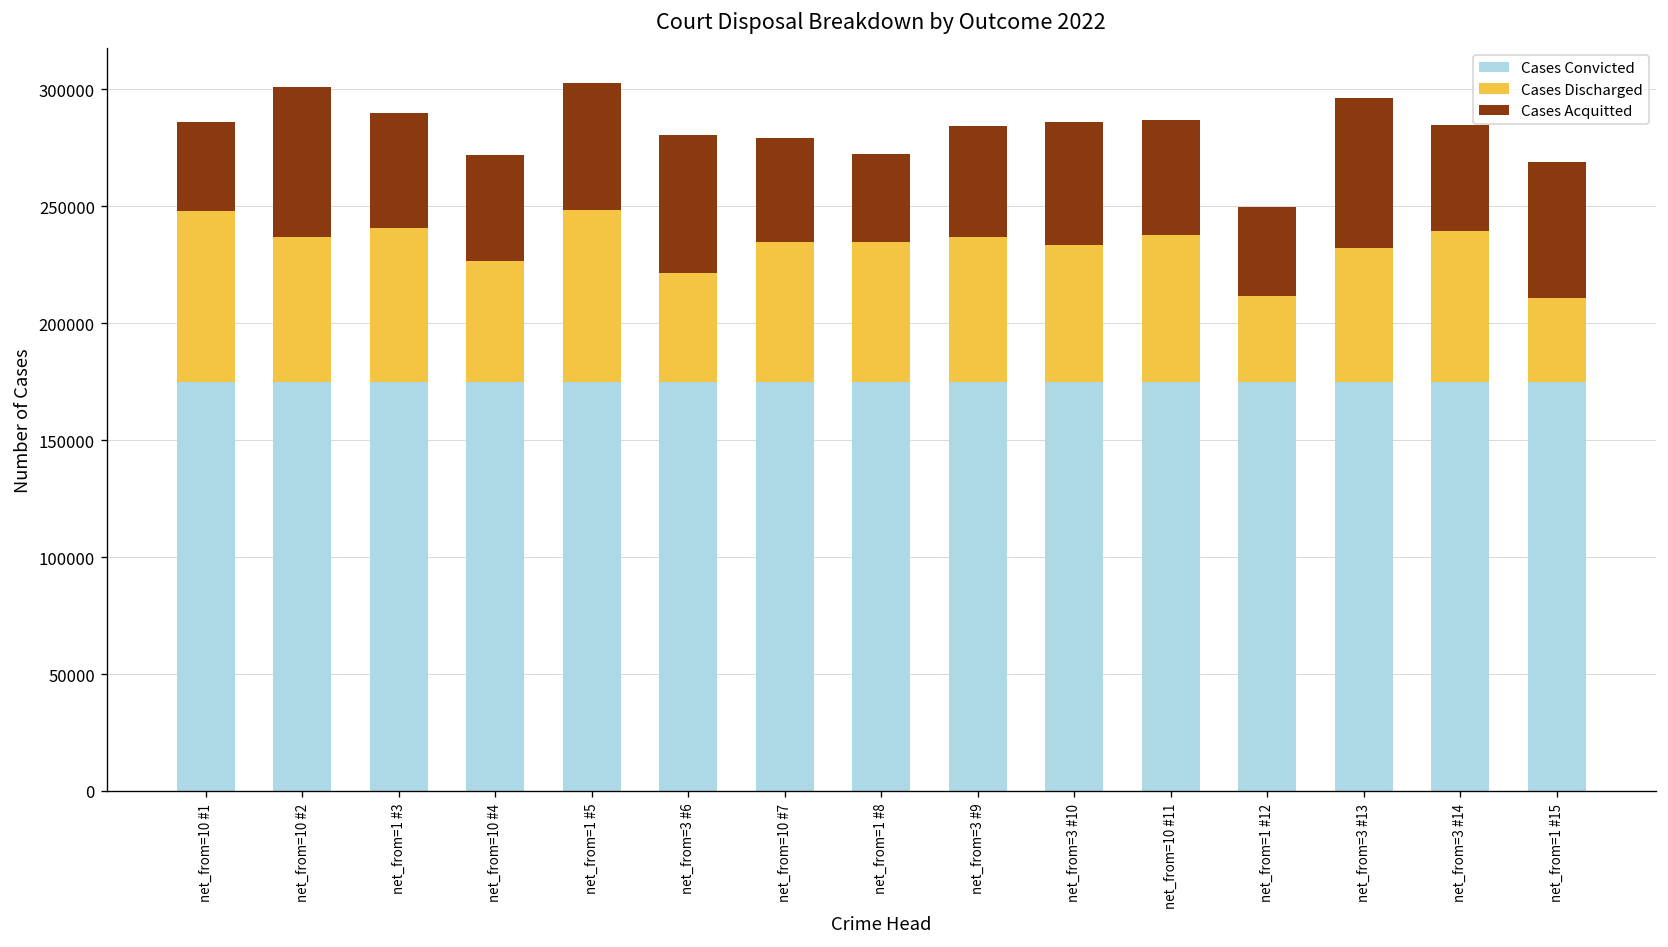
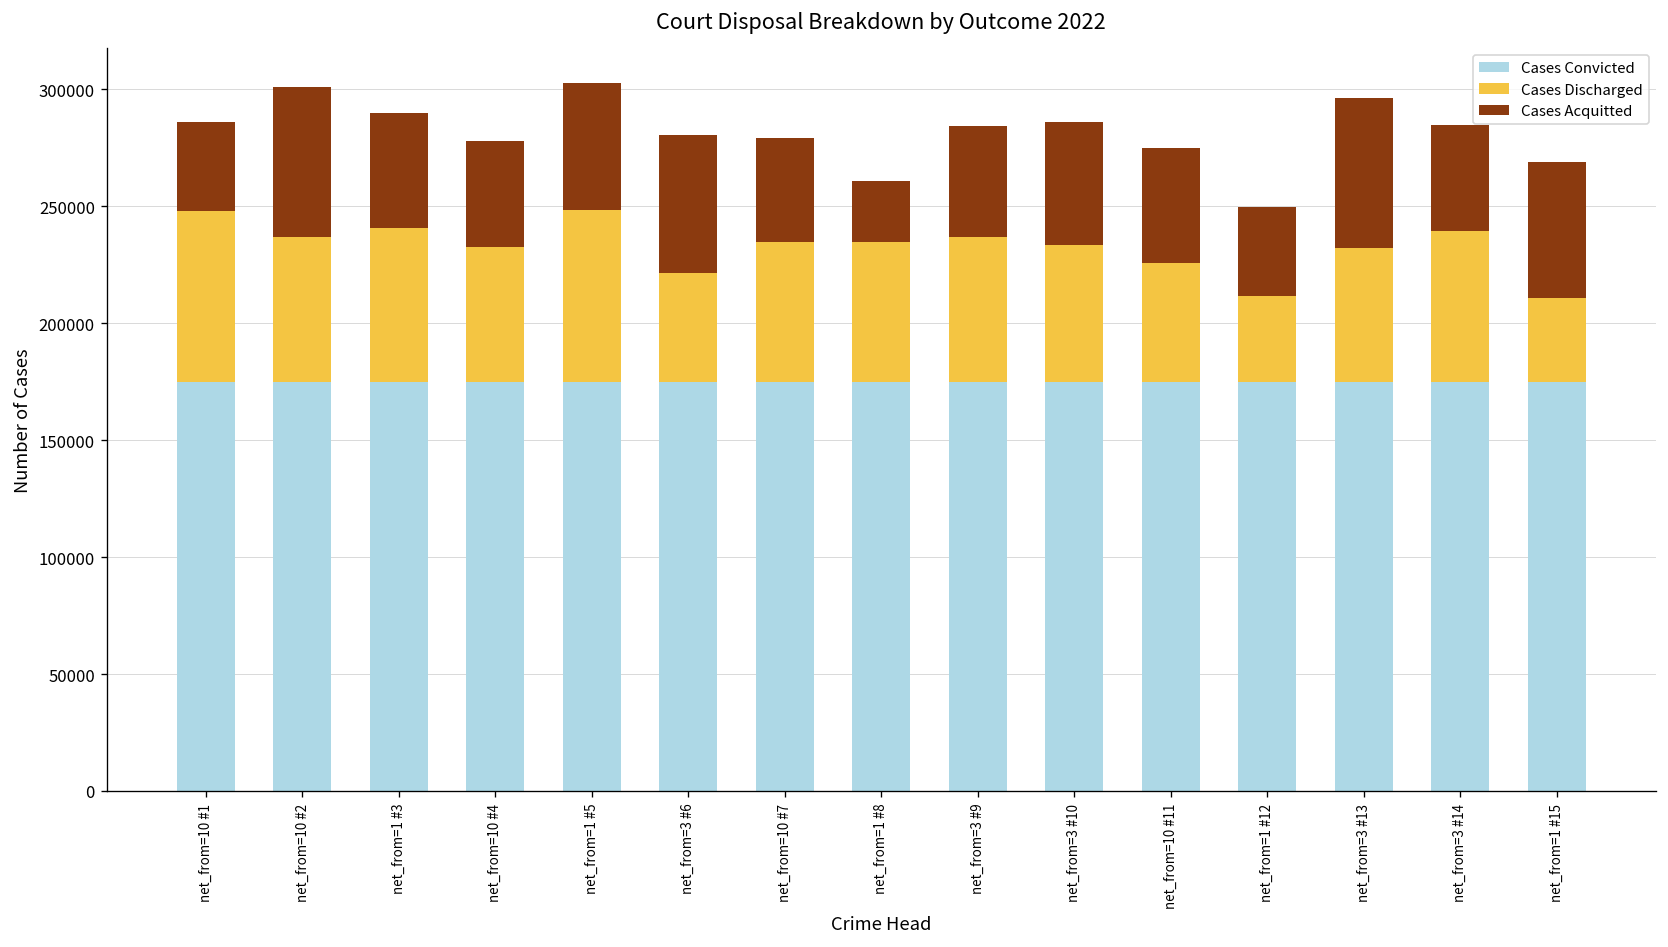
  {
    "Cases Convicted": {
      "net_from=10 #1": 175000,
      "net_from=10 #2": 175000,
      "net_from=1 #3": 175000,
      "net_from=10 #4": 175000,
      "net_from=1 #5": 175000,
      "net_from=3 #6": 175000,
      "net_from=10 #7": 175000,
      "net_from=1 #8": 175000,
      "net_from=3 #9": 175000,
      "net_from=3 #10": 175000,
      "net_from=10 #11": 175000,
      "net_from=1 #12": 175000,
      "net_from=3 #13": 175000,
      "net_from=3 #14": 175000,
      "net_from=1 #15": 175000
    },
    "Cases Discharged": {
      "net_from=10 #1": 73000,
      "net_from=10 #2": 62000,
      "net_from=1 #3": 66000,
-     "net_from=10 #4": 52000,
+     "net_from=10 #4": 58000,
      "net_from=1 #5": 73000,
      "net_from=3 #6": 47000,
      "net_from=10 #7": 60000,
      "net_from=1 #8": 60000,
      "net_from=3 #9": 62000,
      "net_from=3 #10": 59000,
-     "net_from=10 #11": 63000,
+     "net_from=10 #11": 51000,
      "net_from=1 #12": 37000,
      "net_from=3 #13": 57000,
      "net_from=3 #14": 64000,
      "net_from=1 #15": 36000
    },
    "Cases Acquitted": {
      "net_from=10 #1": 38000,
      "net_from=10 #2": 64000,
      "net_from=1 #3": 49000,
      "net_from=10 #4": 45000,
      "net_from=1 #5": 54000,
      "net_from=3 #6": 59000,
      "net_from=10 #7": 44000,
-     "net_from=1 #8": 38000,
+     "net_from=1 #8": 26000,
      "net_from=3 #9": 47000,
      "net_from=3 #10": 53000,
      "net_from=10 #11": 49000,
      "net_from=1 #12": 38000,
      "net_from=3 #13": 64000,
      "net_from=3 #14": 45000,
      "net_from=1 #15": 58000
    }
  }
